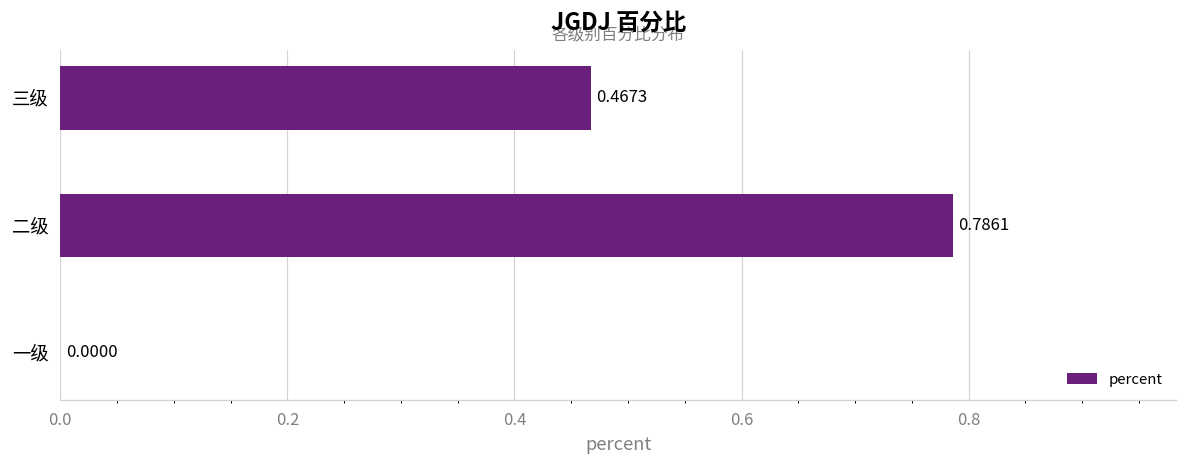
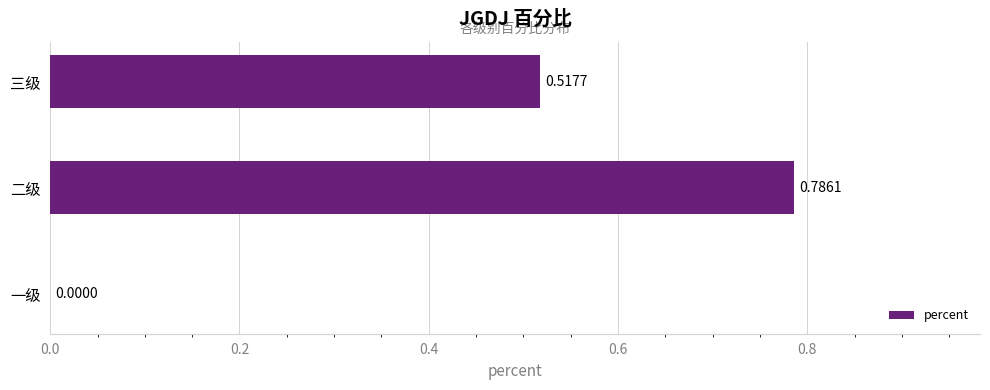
  {
-   "三级": 0.4673,
+   "三级": 0.5177,
    "二级": 0.7861,
    "一级": 0.0000
  }
